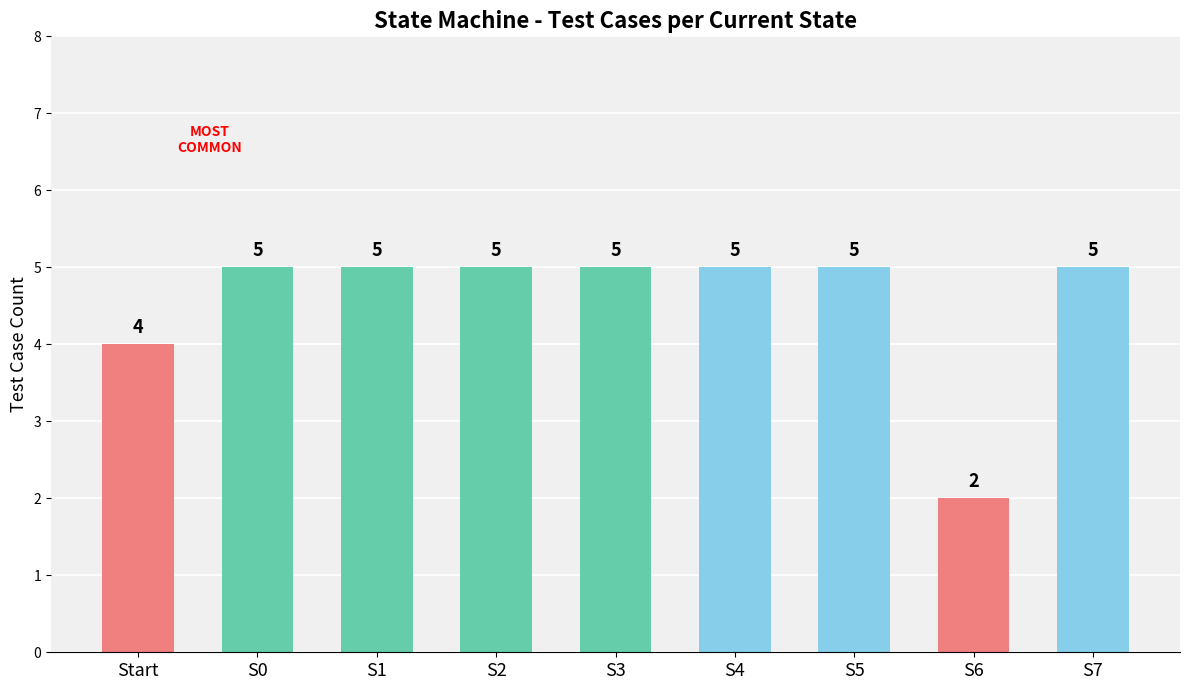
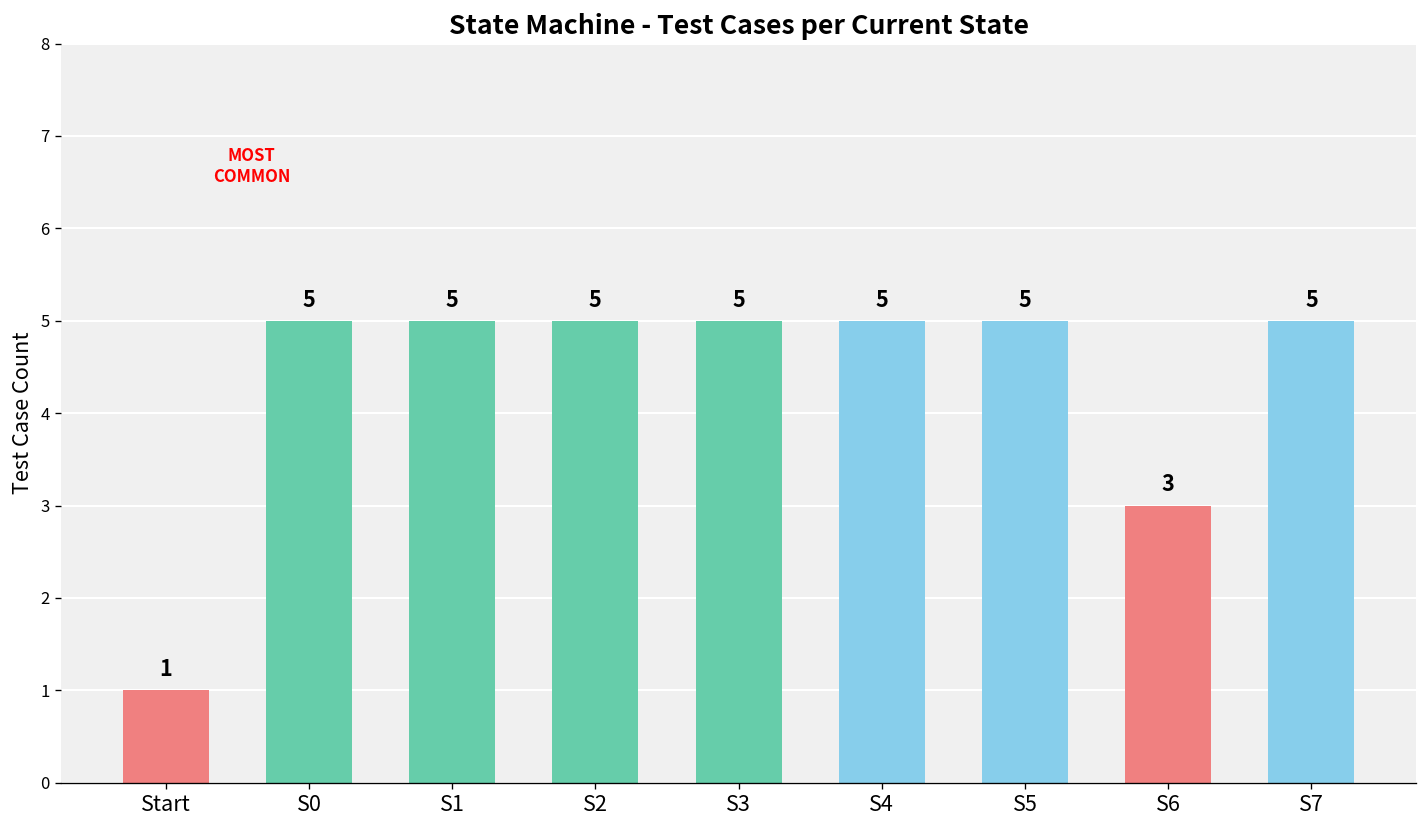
  {
-   "Start": 4,
+   "Start": 1,
    "S0": 5,
    "S1": 5,
    "S2": 5,
    "S3": 5,
    "S4": 5,
    "S5": 5,
-   "S6": 2,
+   "S6": 3,
    "S7": 5
  }
